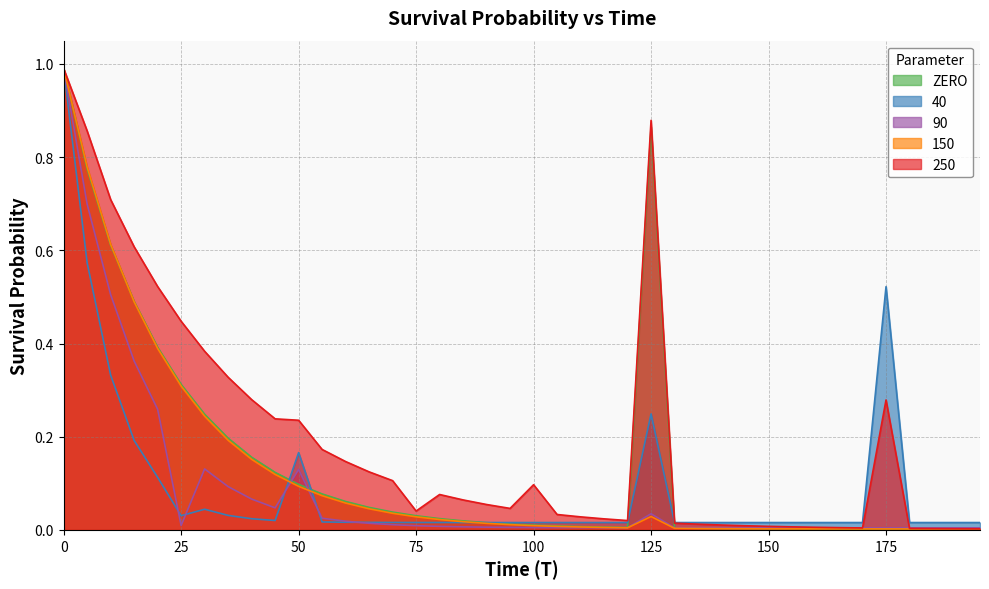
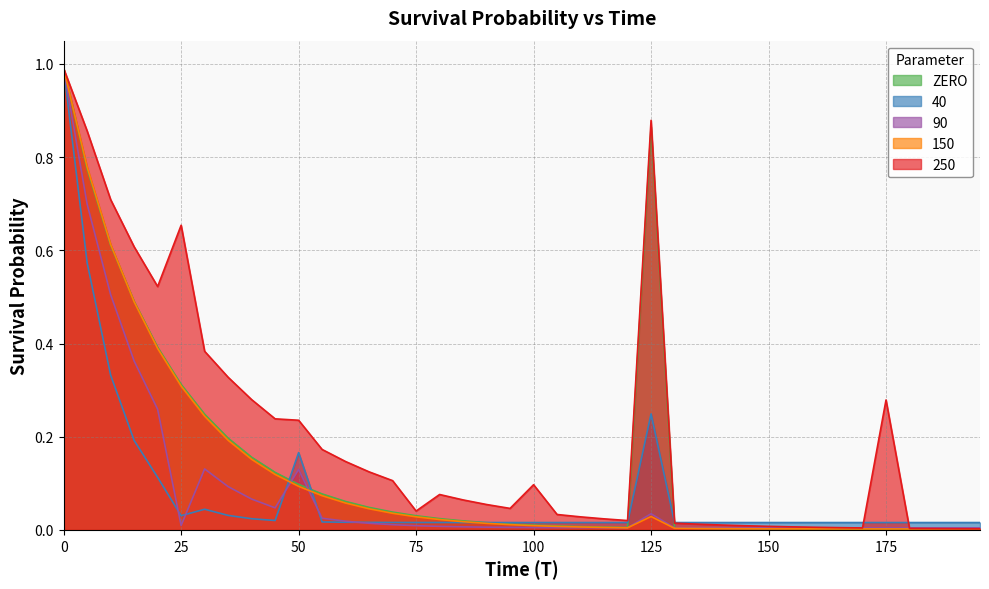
  {
    "ZERO": {
      "125": 0.86
    },
    "40": {
      "25": 0.03,
      "50": 0.17,
      "75": 0.02,
      "100": 0.02,
      "125": 0.25,
      "150": 0.02,
-     "175": 0.52
+     "175": 0.02
    },
    "90": {
      "25": 0.01,
      "50": 0.13,
      "75": 0.01,
      "125": 0.03
    },
    "150": {
      "125": 0.03
    },
    "250": {
-     "25": 0.45,
+     "25": 0.65,
      "50": 0.24,
      "75": 0.04,
      "100": 0.10,
      "125": 0.88,
      "175": 0.28
    }
  }
